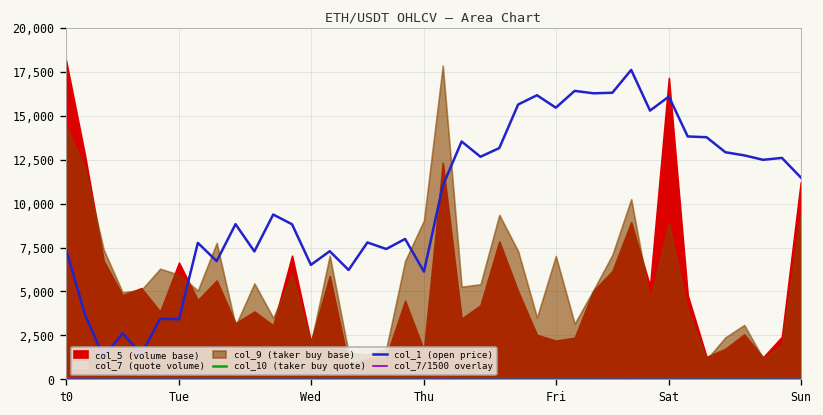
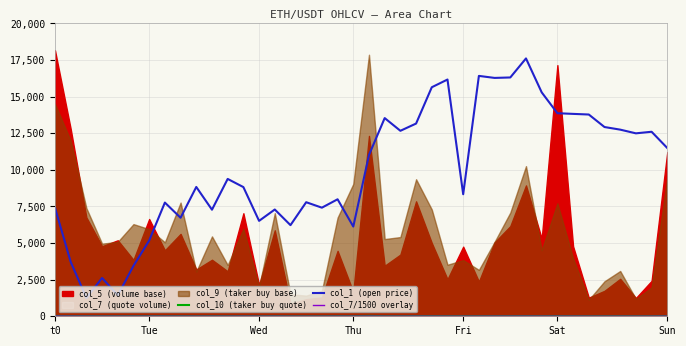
  {
    "col_7 (quote volume)": {
      "t0": "0",
      "Tue": "0",
      "Wed": "0",
      "Thu": "0",
      "Fri": "0",
      "Sat": "0",
      "Sun": "0"
    },
    "col_5 (volume base)": {
      "t0": "18,200",
      "Tue": "6,600",
-     "Fri": "2,200",
+     "Fri": "4,800",
      "Sat": "17,200",
      "Sun": "11,200"
    },
    "col_1 (open price)": {
      "t0": "7,400",
-     "Tue": "3,400",
+     "Tue": "5,200",
      "Wed": "6,500",
      "Thu": "6,100",
-     "Fri": "15,500",
-     "Sat": "16,100",
+     "Fri": "8,300",
+     "Sat": "13,900",
      "Sun": "11,500"
    },
    "col_9 (taker buy base)": {
      "t0": "14,500",
      "Tue": "5,900",
      "Thu": "9,000",
-     "Fri": "7,000",
-     "Sat": "8,900",
+     "Fri": "3,800",
+     "Sat": "7,700",
      "Sun": "9,500"
    }
  }
